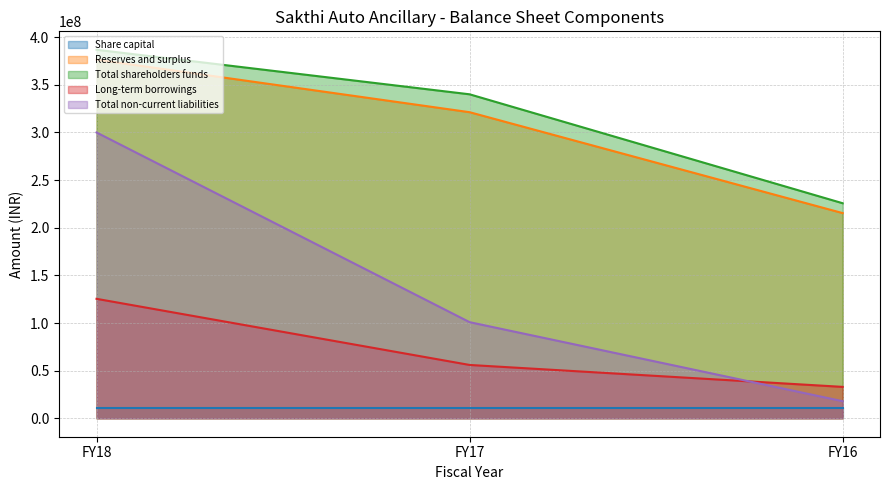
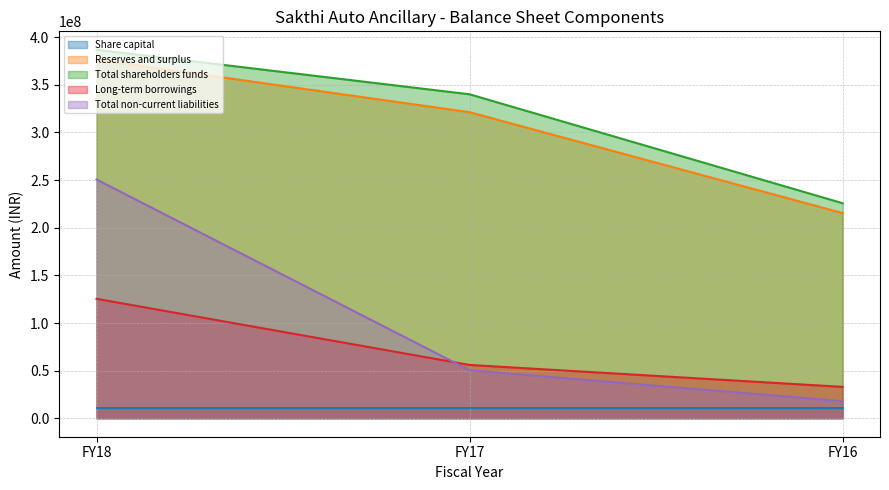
  {
    "Share capital": {
      "FY18": 10000000,
      "FY17": 10000000,
      "FY16": 10000000
    },
    "Total shareholders funds": {
      "FY17": 340000000,
      "FY16": 230000000
    },
    "Total non-current liabilities": {
-     "FY18": 300000000,
-     "FY17": 100000000,
+     "FY18": 250000000,
+     "FY17": 50000000,
      "FY16": 20000000
    }
  }
